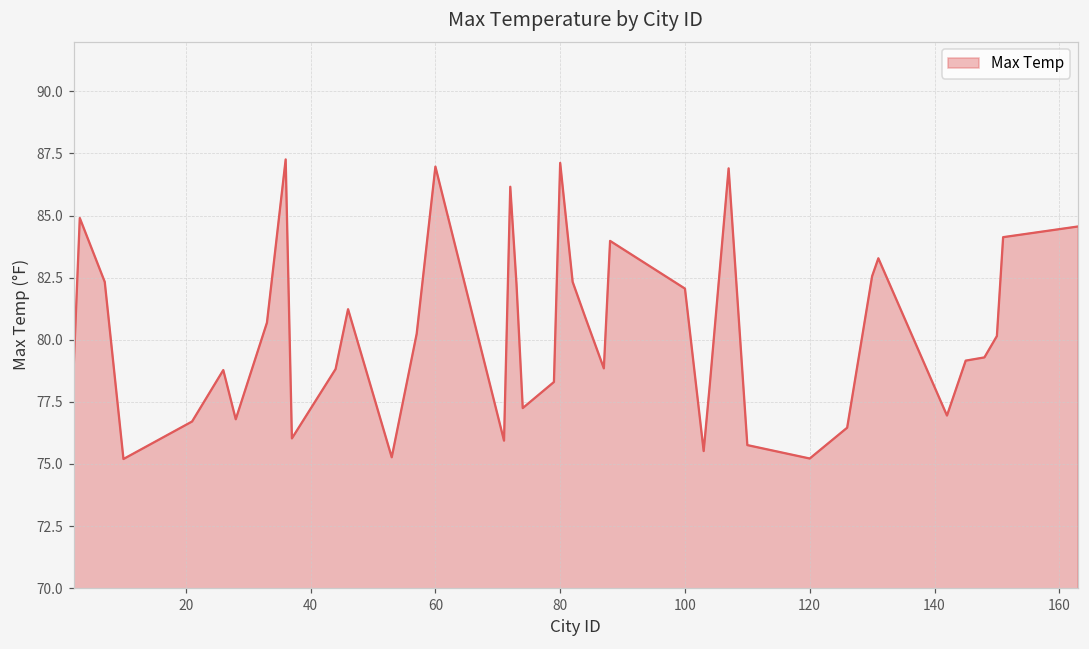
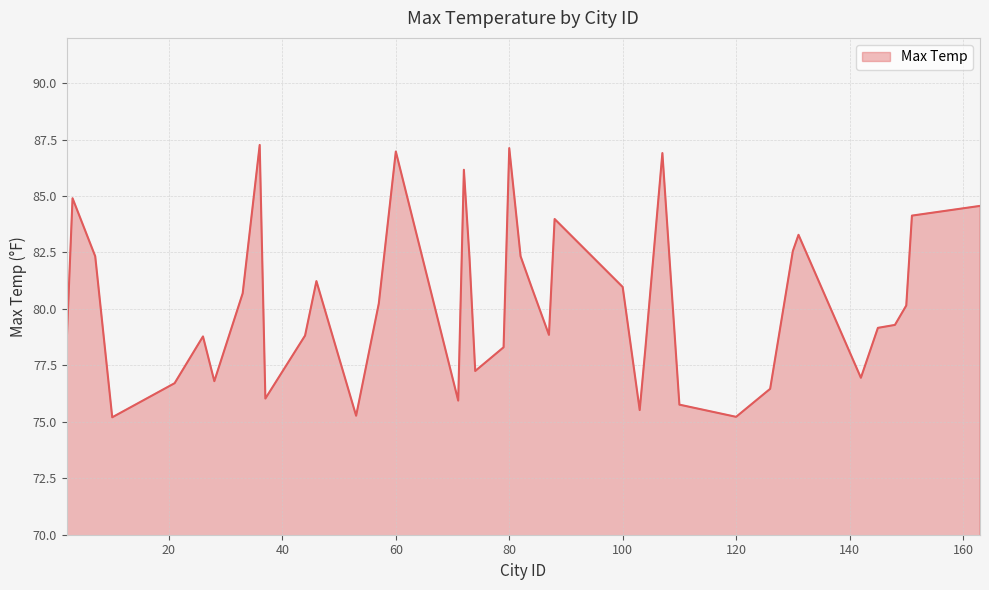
  {
    "60": 87.0,
    "80": 87.1,
-   "100": 82.1,
+   "100": 81.0,
    "120": 75.2
  }
